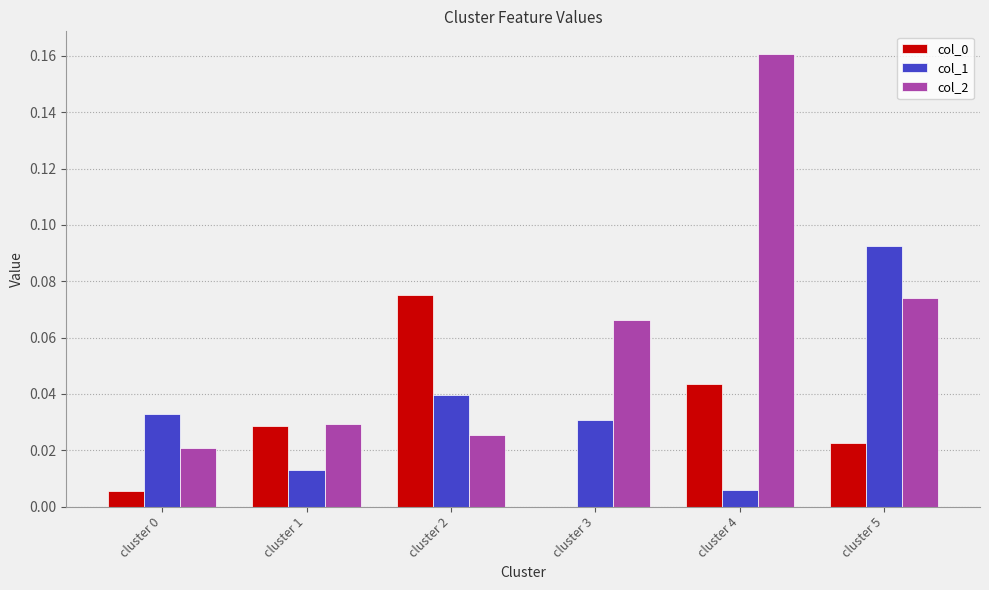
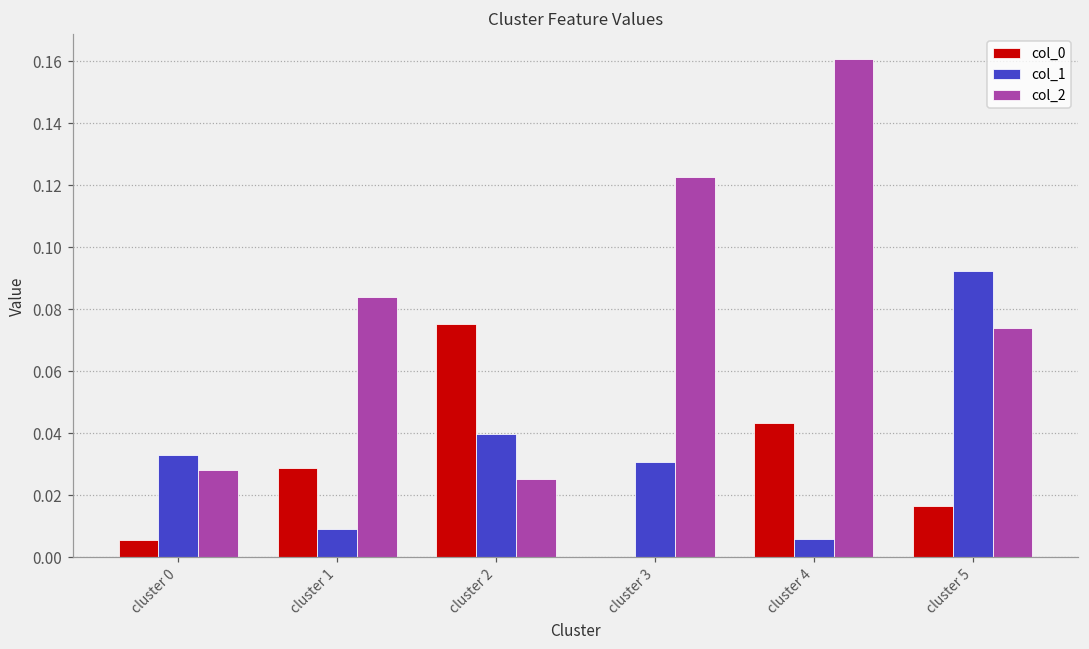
  {
    "col_0": {
      "cluster 0": 0.005,
      "cluster 1": 0.029,
      "cluster 2": 0.075,
      "cluster 3": 0.000,
      "cluster 4": 0.043,
-     "cluster 5": 0.022
+     "cluster 5": 0.016
    },
    "col_1": {
      "cluster 0": 0.033,
-     "cluster 1": 0.013,
+     "cluster 1": 0.009,
      "cluster 2": 0.040,
      "cluster 3": 0.031,
      "cluster 4": 0.006,
      "cluster 5": 0.092
    },
    "col_2": {
-     "cluster 0": 0.021,
-     "cluster 1": 0.029,
+     "cluster 0": 0.028,
+     "cluster 1": 0.084,
      "cluster 2": 0.025,
-     "cluster 3": 0.066,
+     "cluster 3": 0.123,
      "cluster 4": 0.161,
      "cluster 5": 0.074
    }
  }
